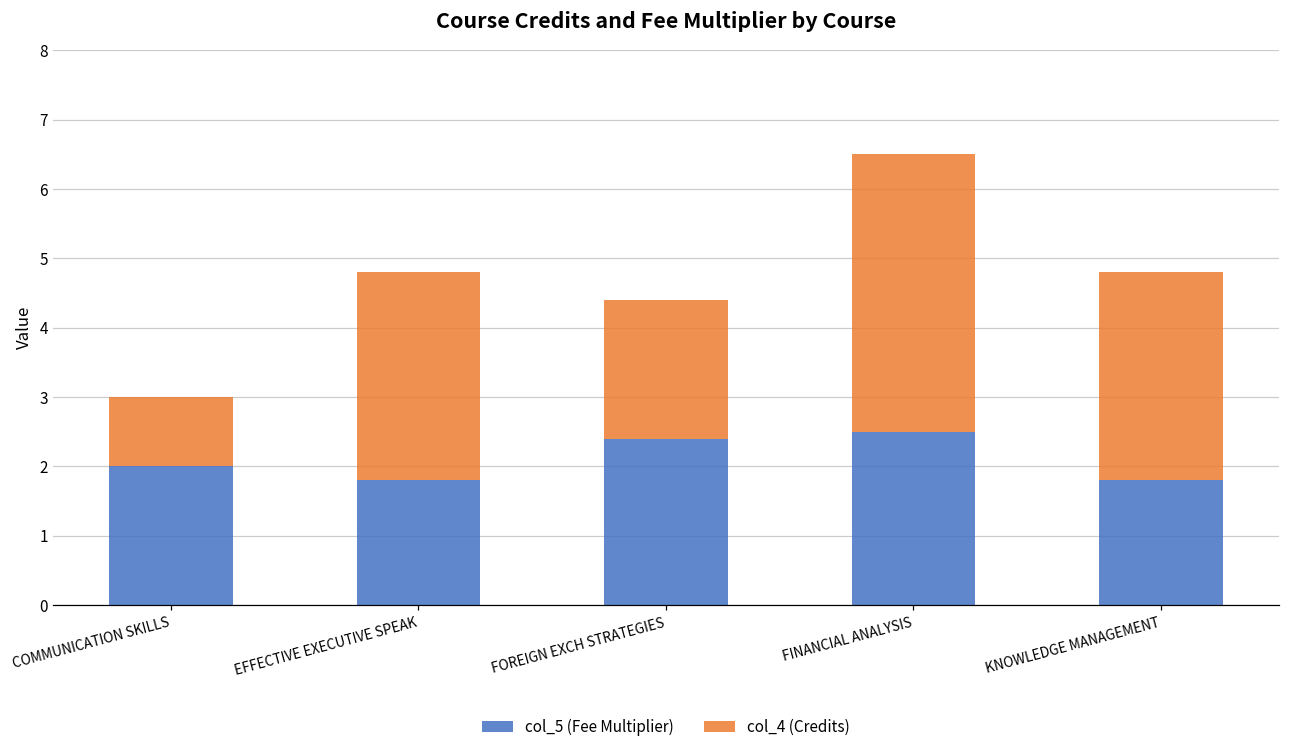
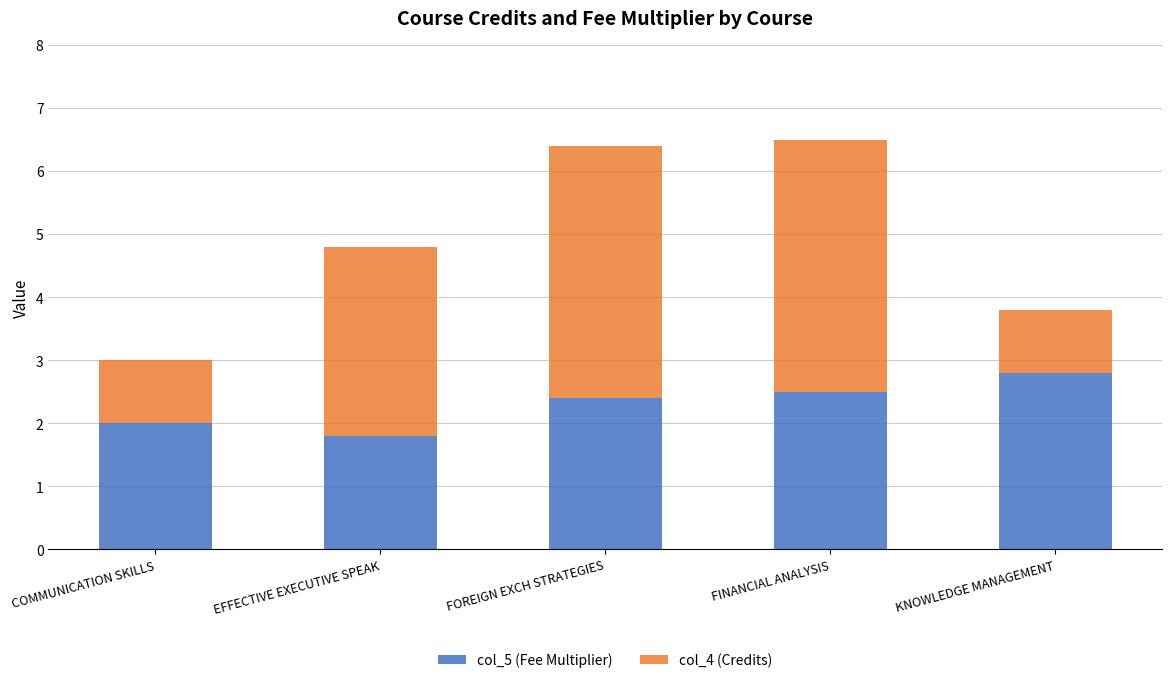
  {
    "col_5 (Fee Multiplier)": {
      "COMMUNICATION SKILLS": 2.0,
      "EFFECTIVE EXECUTIVE SPEAK": 1.8,
      "FOREIGN EXCH STRATEGIES": 2.4,
      "FINANCIAL ANALYSIS": 2.5,
-     "KNOWLEDGE MANAGEMENT": 1.8
+     "KNOWLEDGE MANAGEMENT": 2.8
    },
    "col_4 (Credits)": {
      "COMMUNICATION SKILLS": 1,
      "EFFECTIVE EXECUTIVE SPEAK": 3,
-     "FOREIGN EXCH STRATEGIES": 2,
+     "FOREIGN EXCH STRATEGIES": 4,
      "FINANCIAL ANALYSIS": 4,
-     "KNOWLEDGE MANAGEMENT": 3
+     "KNOWLEDGE MANAGEMENT": 1
    }
  }
